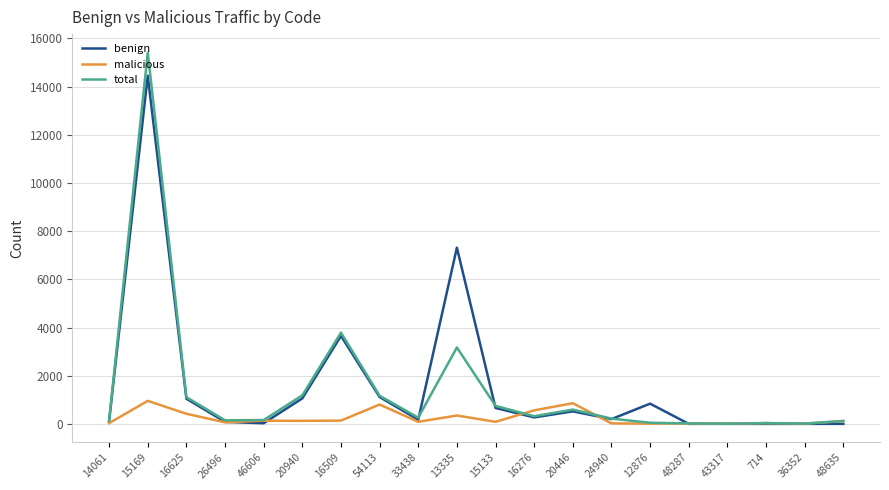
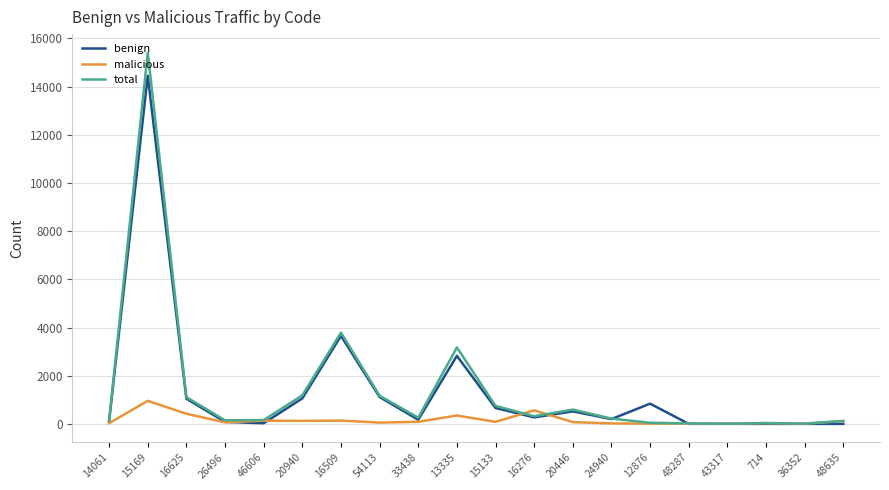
  {
    "benign": {
      "15169": 14500,
      "20940": 1100,
      "16509": 3700,
-     "13335": 7300,
+     "13335": 2800,
      "12876": 800,
      "48635": 0
    },
    "malicious": {
      "15169": 1000,
      "16625": 400,
      "20940": 100,
      "16509": 100,
-     "54113": 800,
+     "54113": 100,
      "13335": 300,
      "15133": 100,
      "16276": 600,
-     "20446": 900,
+     "20446": 100,
      "24940": 0
    },
    "total": {
      "15169": 15400,
      "20940": 1200,
      "16509": 3800,
      "13335": 3200
    }
  }
